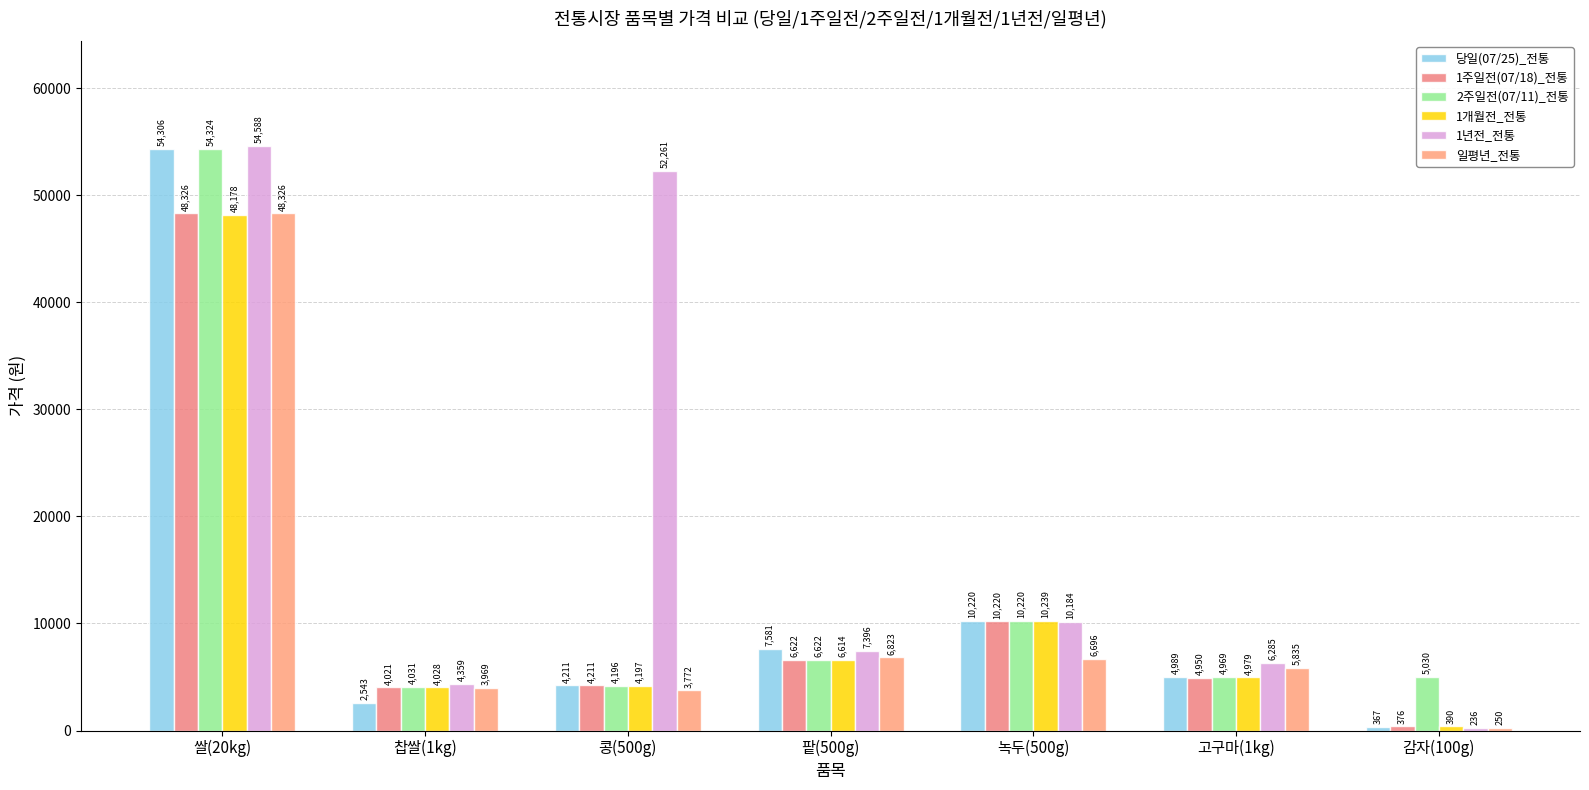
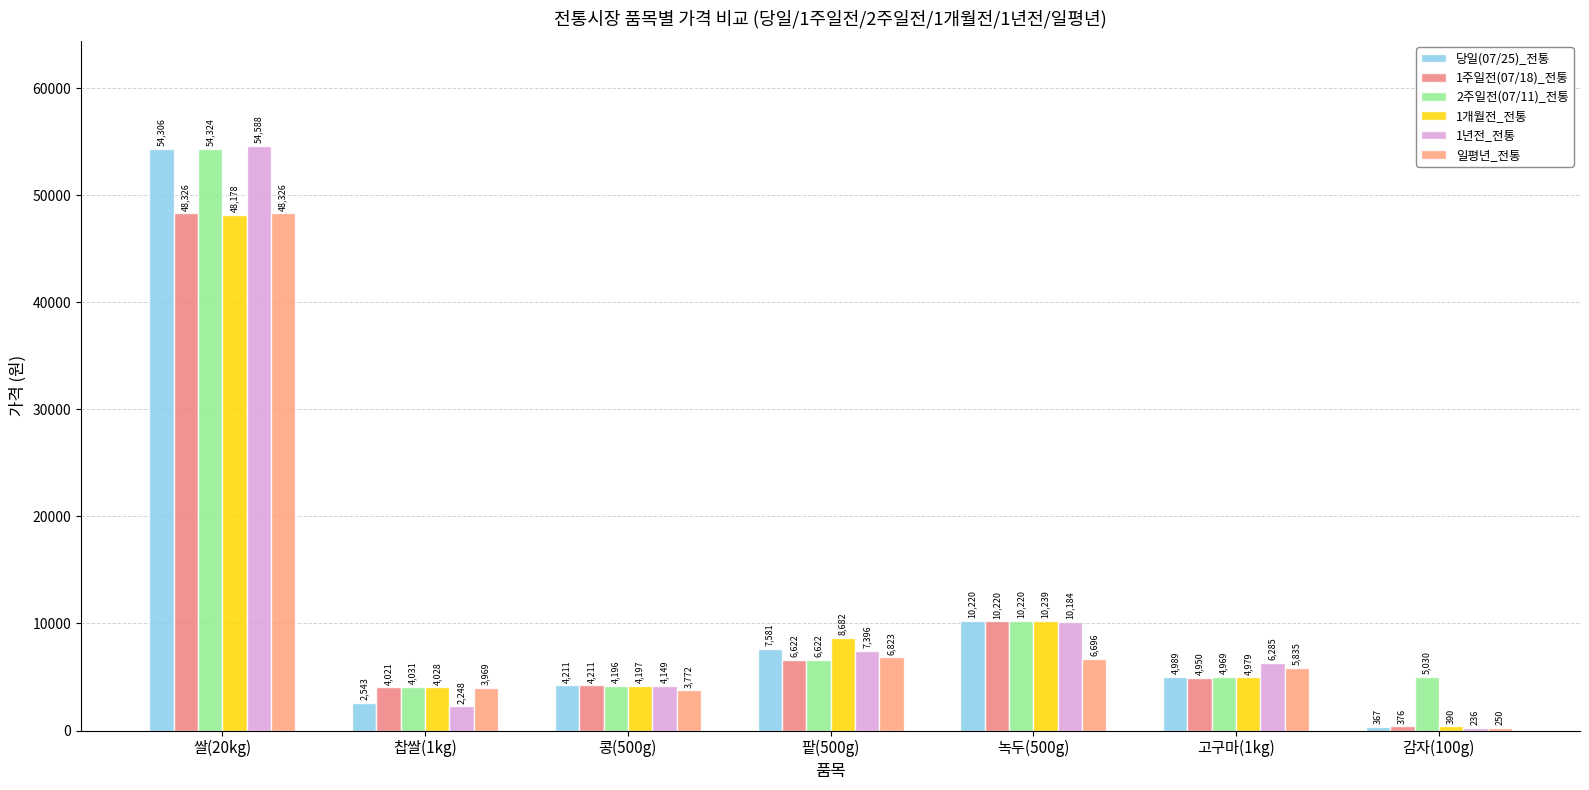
  {
    "당일(07/25)_전통": {
      "쌀(20kg)": "54,306",
      "찹쌀(1kg)": "2,543",
      "콩(500g)": "4,211",
      "팥(500g)": "7,581",
      "녹두(500g)": "10,220",
      "고구마(1kg)": "4,989",
      "감자(100g)": "367"
    },
    "2주일전(07/11)_전통": {
      "쌀(20kg)": "54,324",
      "찹쌀(1kg)": "4,031",
      "콩(500g)": "4,196",
      "팥(500g)": "6,622",
      "녹두(500g)": "10,220",
      "고구마(1kg)": "4,969",
      "감자(100g)": "5,030"
    },
    "1개월전_전통": {
      "쌀(20kg)": "48,178",
      "찹쌀(1kg)": "4,028",
      "콩(500g)": "4,197",
-     "팥(500g)": "6,614",
+     "팥(500g)": "8,682",
      "녹두(500g)": "10,239",
      "고구마(1kg)": "4,979",
      "감자(100g)": "390"
    },
    "1년전_전통": {
      "쌀(20kg)": "54,588",
-     "찹쌀(1kg)": "4,359",
-     "콩(500g)": "52,261",
+     "찹쌀(1kg)": "2,248",
+     "콩(500g)": "4,149",
      "팥(500g)": "7,396",
      "녹두(500g)": "10,184",
      "고구마(1kg)": "6,285",
      "감자(100g)": "236"
    }
  }
